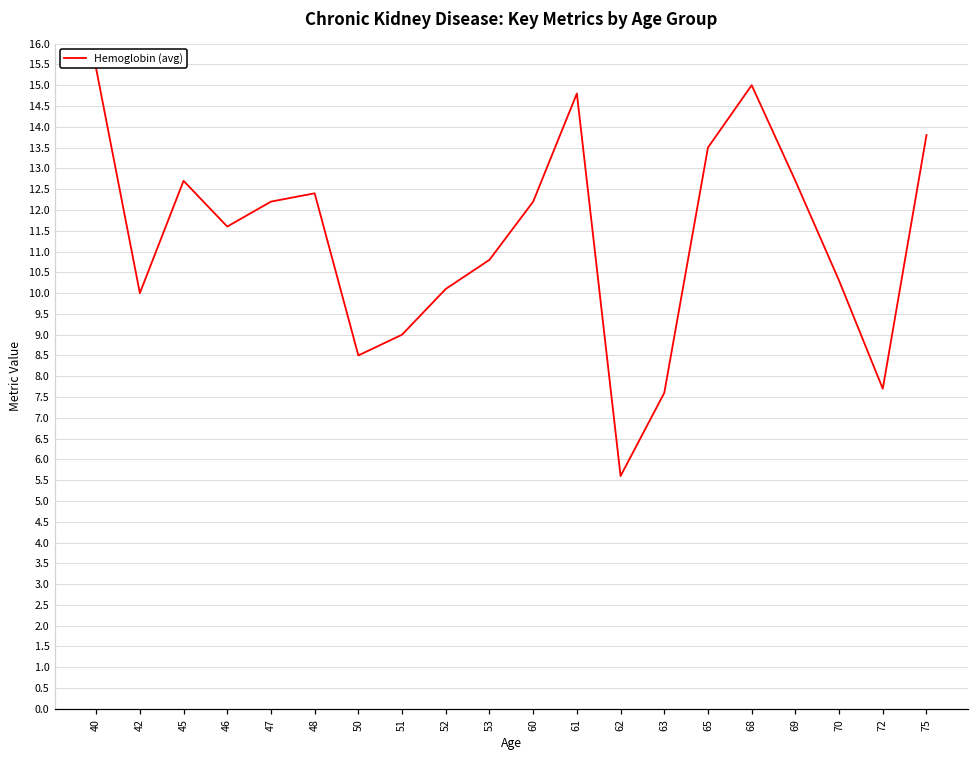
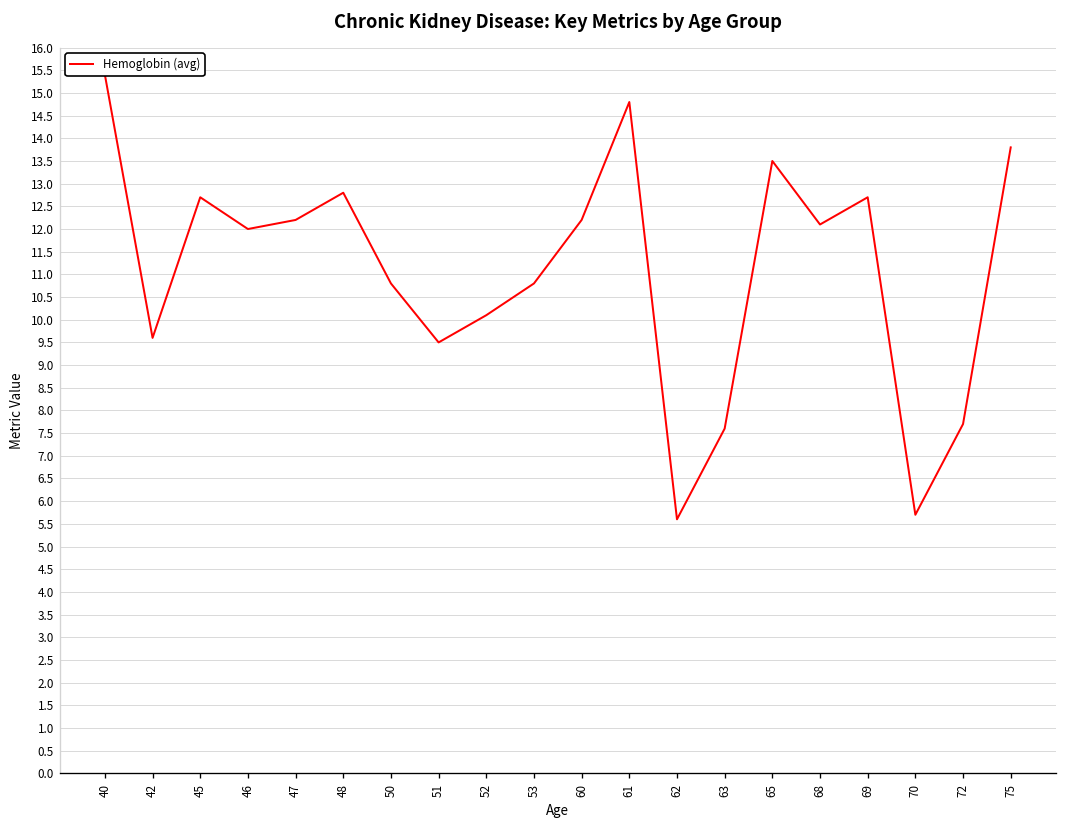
  {
-   "42": 10.0,
+   "42": 9.6,
    "45": 12.7,
-   "46": 11.6,
+   "46": 12.0,
    "47": 12.2,
-   "48": 12.4,
-   "50": 8.5,
-   "51": 9.0,
+   "48": 12.8,
+   "50": 10.8,
+   "51": 9.5,
    "52": 10.1,
    "53": 10.8,
    "60": 12.2,
    "61": 14.8,
    "62": 5.6,
    "63": 7.6,
    "65": 13.5,
-   "68": 15.0,
+   "68": 12.1,
    "69": 12.7,
-   "70": 10.3,
+   "70": 5.7,
    "72": 7.7,
    "75": 13.8
  }
